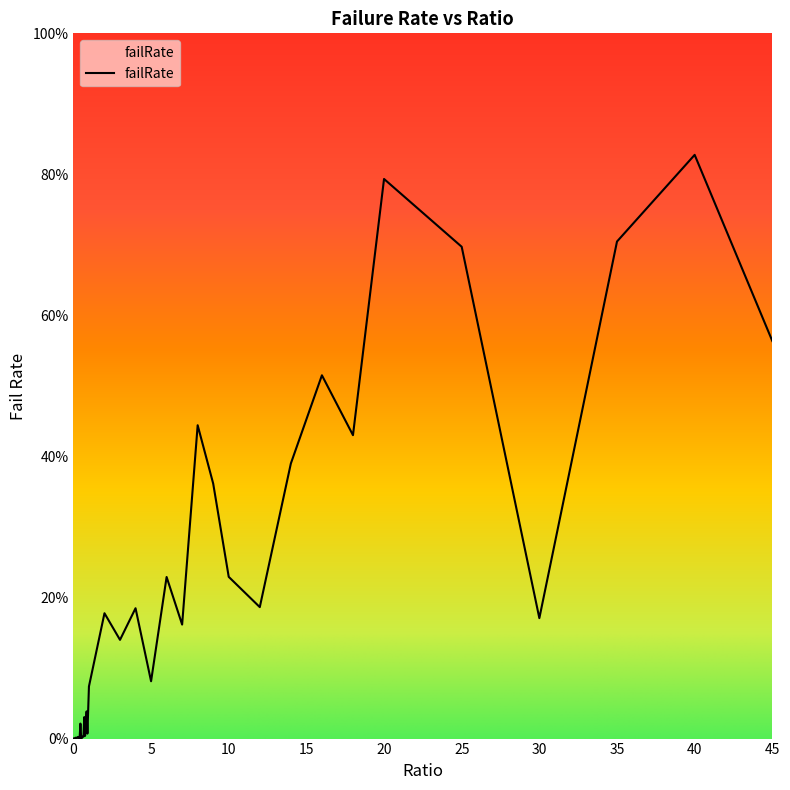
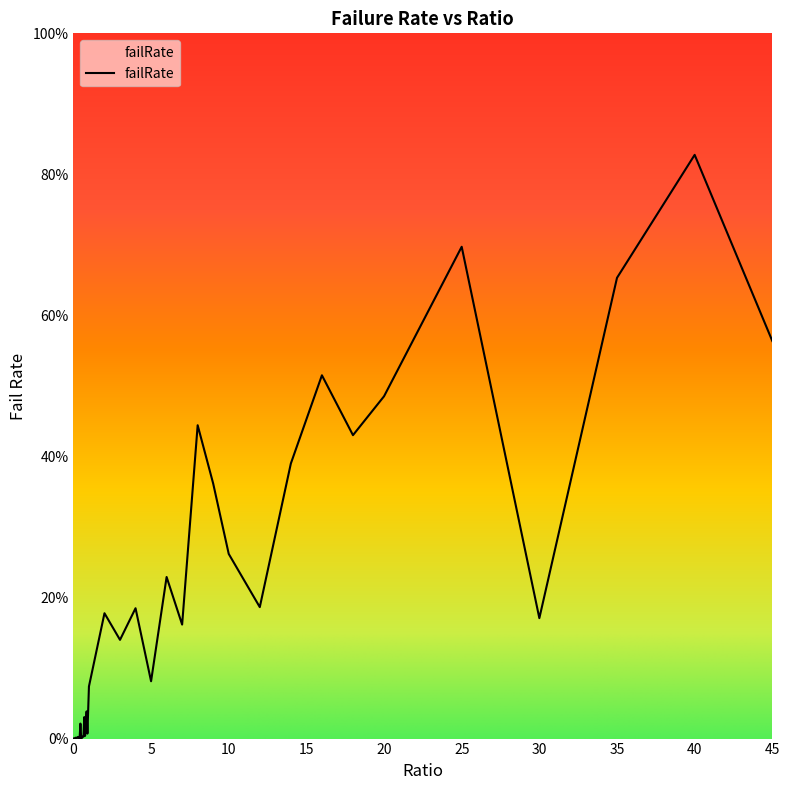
  {
    "0": "0%",
    "5": "8%",
-   "10": "23%",
-   "20": "79%",
+   "10": "26%",
+   "20": "49%",
    "25": "70%",
    "30": "17%",
-   "35": "70%",
+   "35": "65%",
    "40": "83%",
    "45": "56%"
  }
